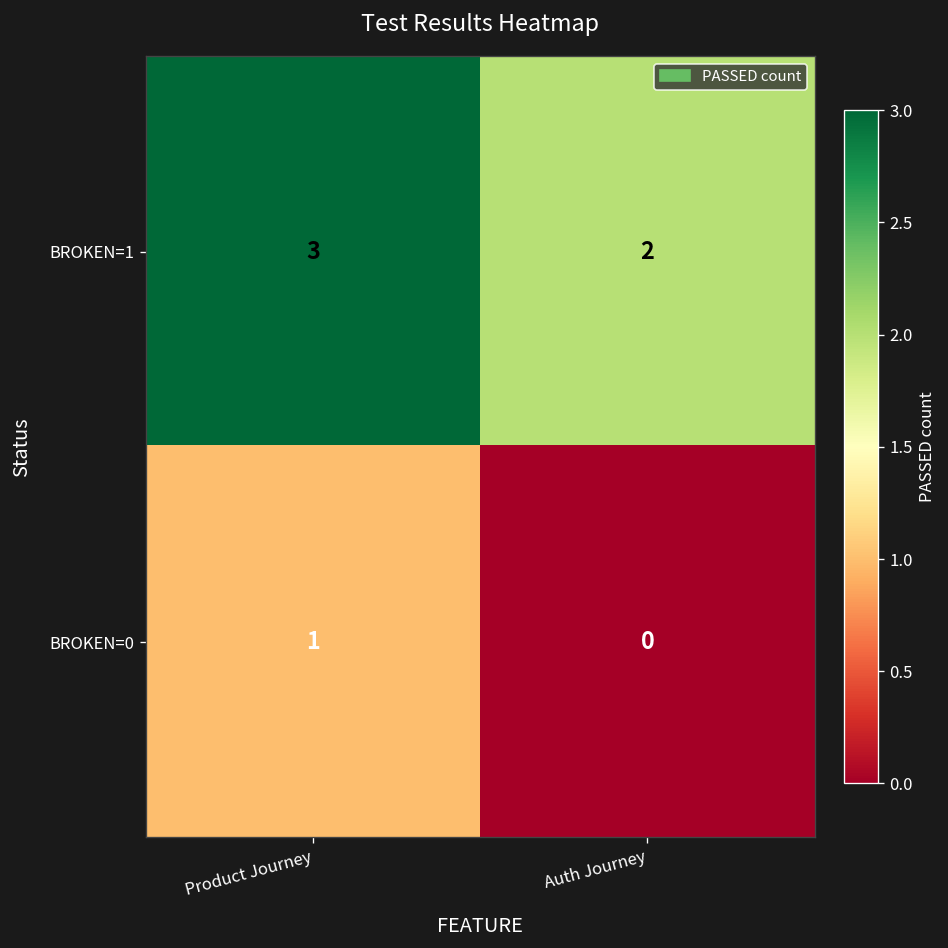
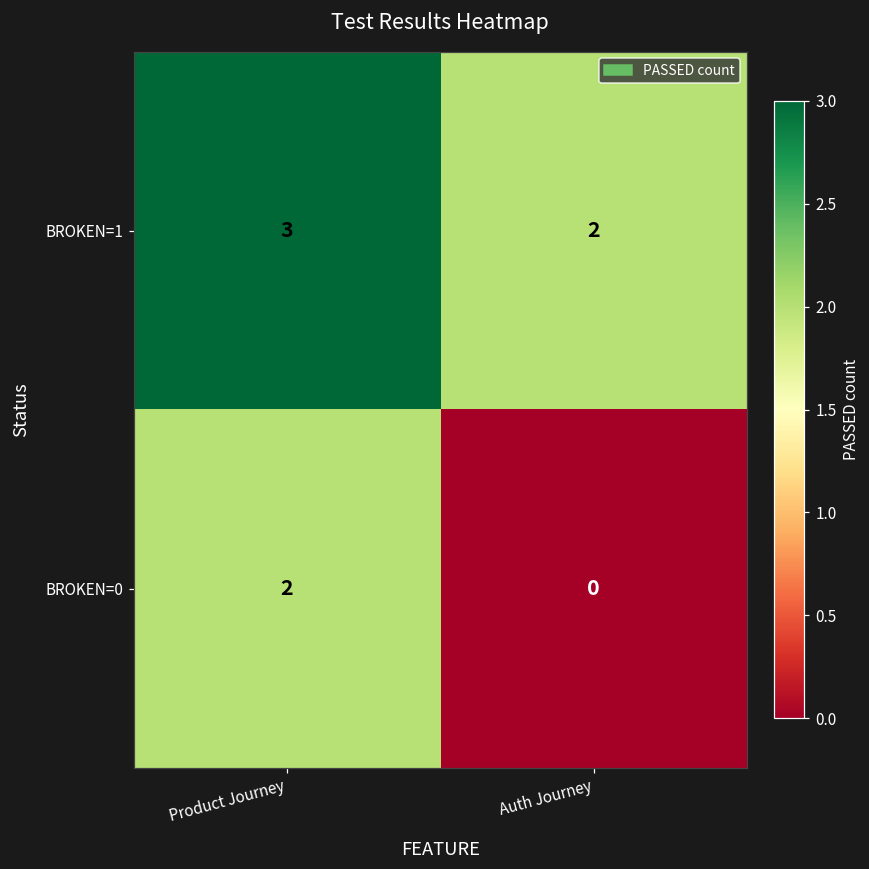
  {
    "BROKEN=1": {
      "Product Journey": 3,
      "Auth Journey": 2
    },
    "BROKEN=0": {
-     "Product Journey": 1,
+     "Product Journey": 2,
      "Auth Journey": 0
    }
  }
